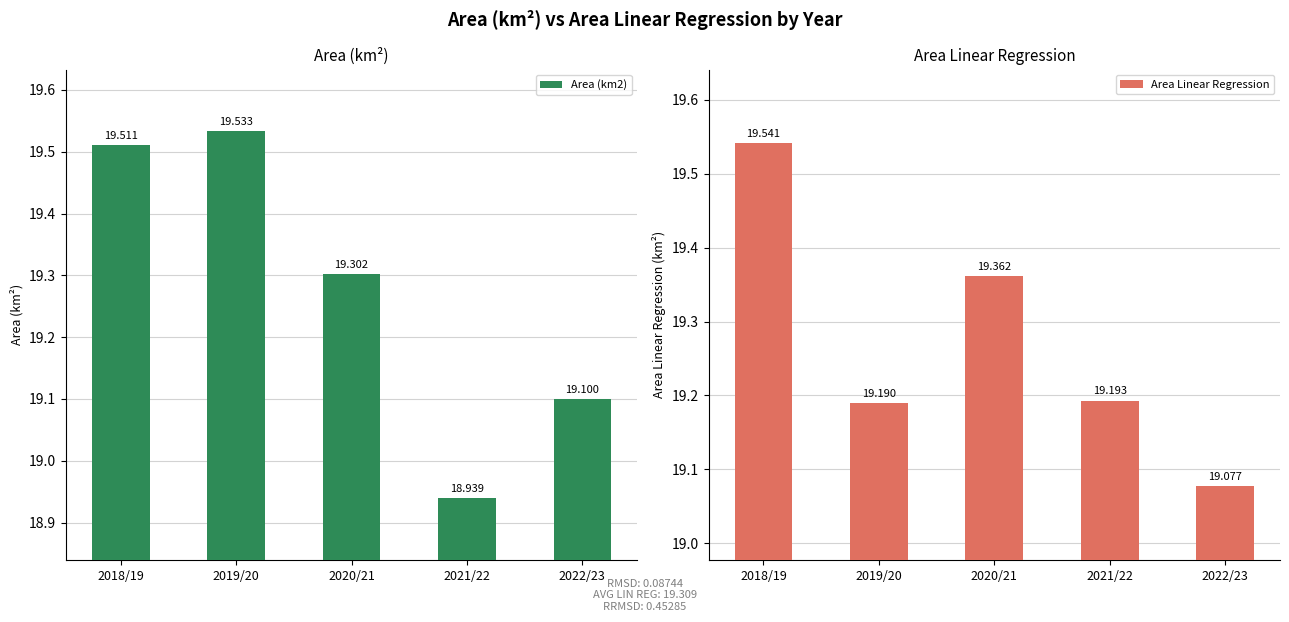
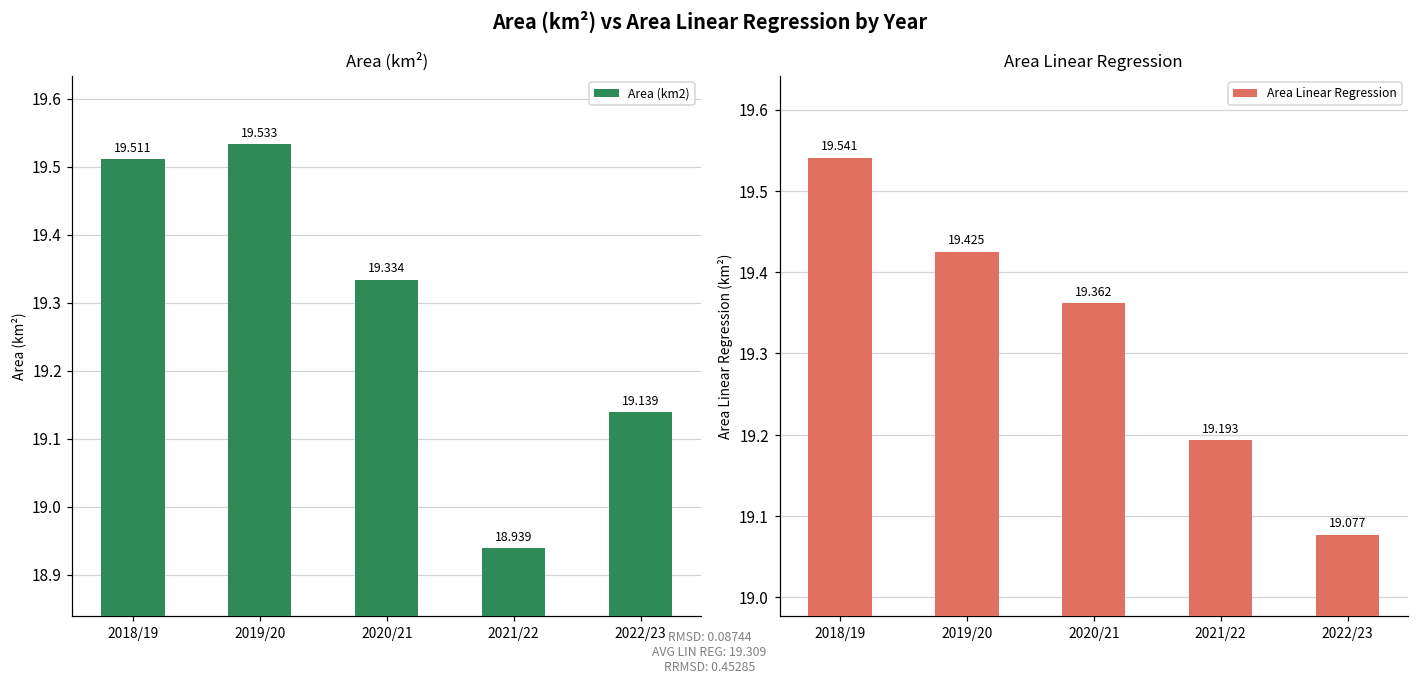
  {
    "Area (km²)": {
      "2018/19": 19.511,
      "2019/20": 19.533,
-     "2020/21": 19.302,
+     "2020/21": 19.334,
      "2021/22": 18.939,
-     "2022/23": 19.100
+     "2022/23": 19.139
    },
    "Area Linear Regression": {
      "2018/19": 19.541,
-     "2019/20": 19.190,
+     "2019/20": 19.425,
      "2020/21": 19.362,
      "2021/22": 19.193,
      "2022/23": 19.077
    }
  }
